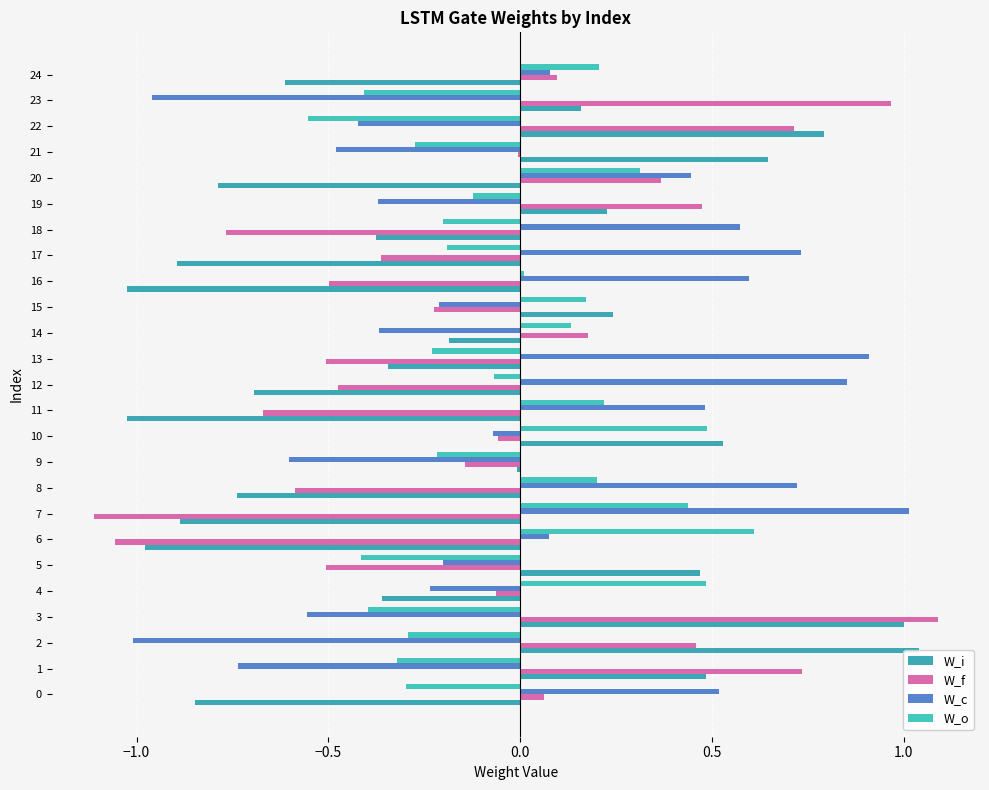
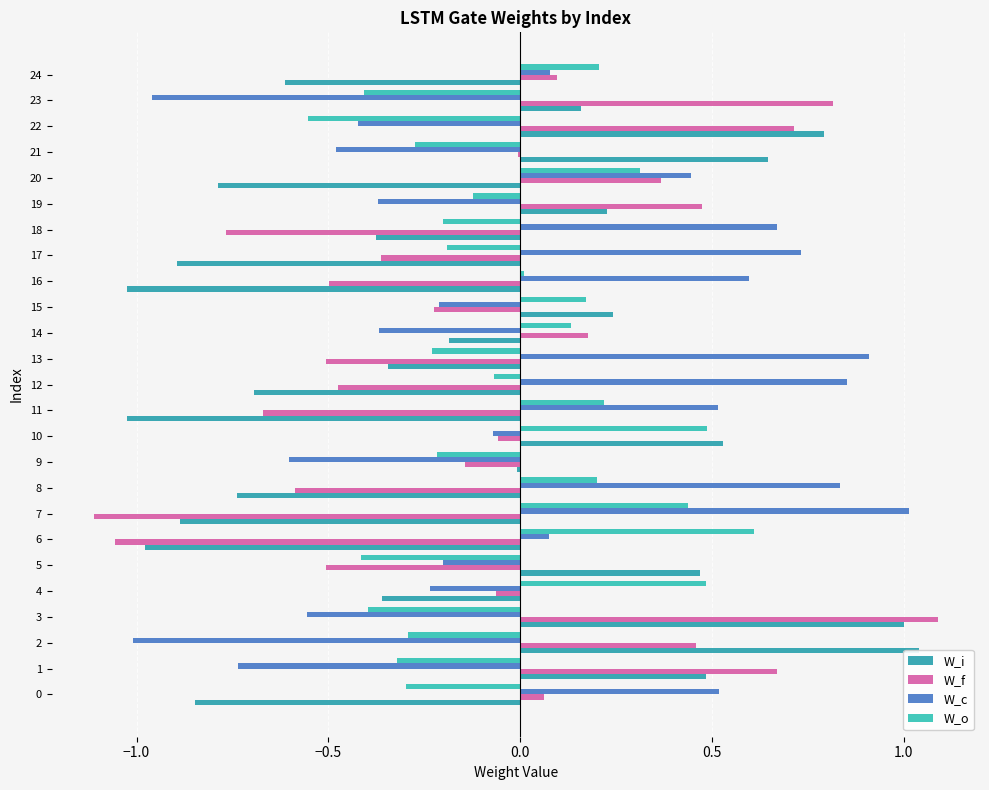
  {
    "W_f": {
      "24": 0.10,
-     "23": 0.97,
+     "23": 0.81,
      "22": 0.71,
      "20": 0.37,
      "19": 0.47,
      "18": -0.77,
      "17": -0.36,
      "16": -0.50,
      "15": -0.22,
      "14": 0.18,
      "13": -0.51,
      "12": -0.48,
      "11": -0.67,
      "10": -0.06,
      "9": -0.14,
      "8": -0.59,
      "7": -1.11,
      "6": -1.06,
      "5": -0.51,
      "4": -0.06,
      "3": 1.09,
      "2": 0.46,
-     "1": 0.74,
+     "1": 0.67,
      "0": 0.06
    },
    "W_c": {
      "24": 0.08,
      "23": -0.96,
      "22": -0.42,
      "21": -0.48,
      "20": 0.45,
      "19": -0.37,
-     "18": 0.57,
+     "18": 0.67,
      "17": 0.73,
      "16": 0.60,
      "15": -0.21,
      "14": -0.37,
      "13": 0.91,
      "12": 0.85,
-     "11": 0.48,
+     "11": 0.51,
      "10": -0.07,
      "9": -0.60,
-     "8": 0.72,
+     "8": 0.83,
      "7": 1.02,
      "6": 0.08,
      "5": -0.20,
      "4": -0.23,
      "3": -0.56,
      "2": -1.01,
      "1": -0.74,
      "0": 0.52
    }
  }
